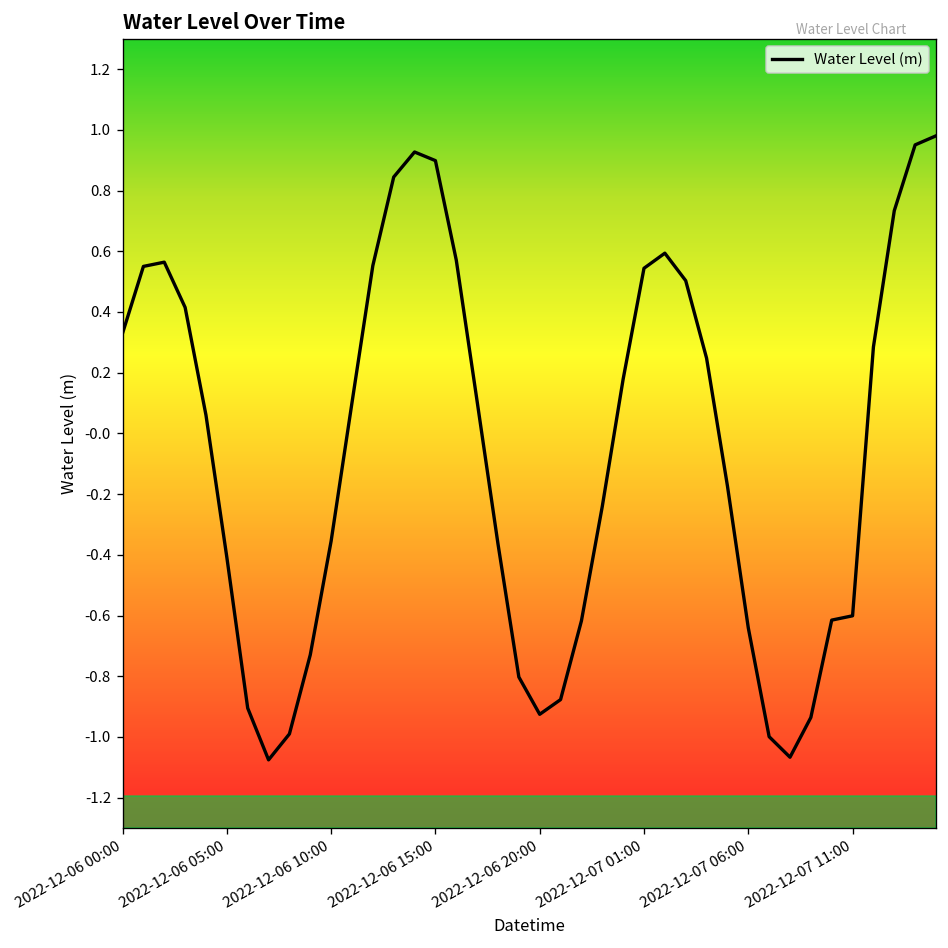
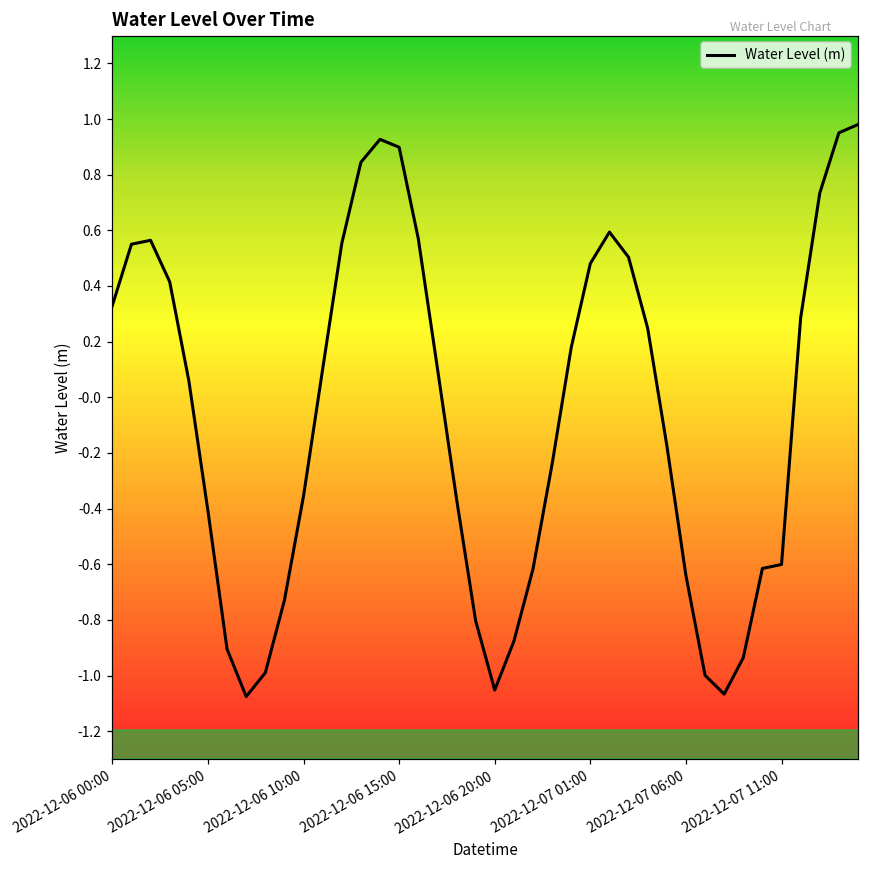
  {
    "2022-12-06 00:00": 0.33,
    "2022-12-06 05:00": -0.41,
    "2022-12-06 10:00": -0.35,
    "2022-12-06 15:00": 0.90,
-   "2022-12-06 20:00": -0.93,
-   "2022-12-07 01:00": 0.54,
+   "2022-12-06 20:00": -1.05,
+   "2022-12-07 01:00": 0.48,
    "2022-12-07 06:00": -0.64,
    "2022-12-07 11:00": -0.60
  }
